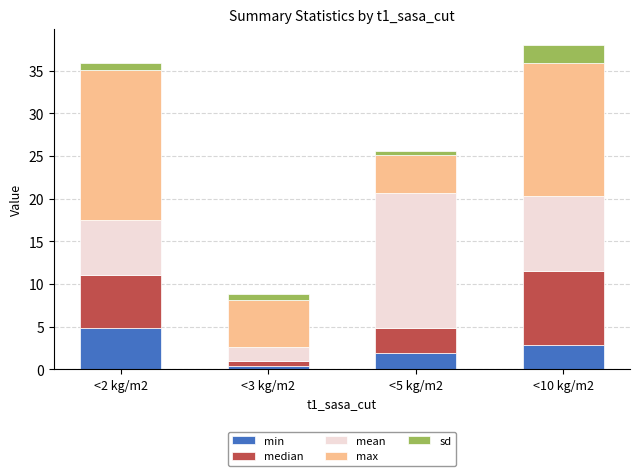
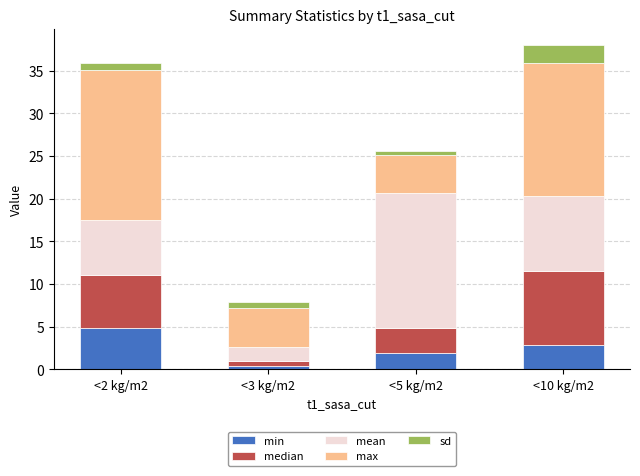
  {
    "min": {
      "<2 kg/m2": 5,
      "<3 kg/m2": 0,
      "<5 kg/m2": 2,
      "<10 kg/m2": 3
    },
    "median": {
      "<2 kg/m2": 6,
      "<3 kg/m2": 1,
      "<5 kg/m2": 3,
      "<10 kg/m2": 9
    },
    "mean": {
      "<2 kg/m2": 6,
      "<3 kg/m2": 2,
      "<5 kg/m2": 16,
      "<10 kg/m2": 9
    },
    "max": {
      "<2 kg/m2": 18,
-     "<3 kg/m2": 6,
+     "<3 kg/m2": 5,
      "<5 kg/m2": 4,
      "<10 kg/m2": 16
    },
    "sd": {
      "<2 kg/m2": 1,
      "<3 kg/m2": 1,
      "<5 kg/m2": 0,
      "<10 kg/m2": 2
    }
  }
